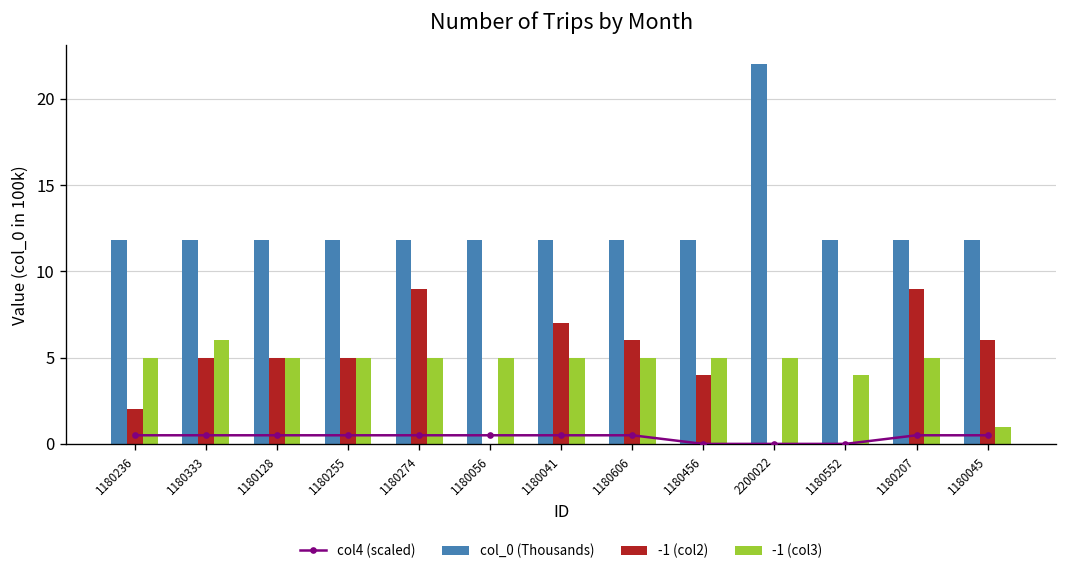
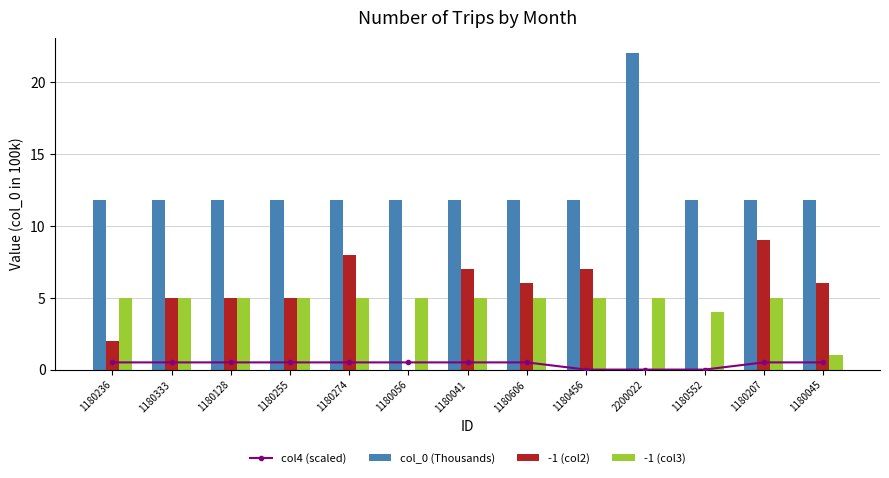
  {
    "col_0 (Thousands)": {
      "1180236": 11.8,
      "1180333": 11.8,
      "1180128": 11.8,
      "1180255": 11.8,
      "1180274": 11.8,
      "1180056": 11.8,
      "1180041": 11.8,
      "1180606": 11.8,
      "1180456": 11.8,
      "2200022": 22,
      "1180552": 11.8,
      "1180207": 11.8,
      "1180045": 11.8
    },
    "col4 (scaled)": {
      "1180236": 0.5,
      "1180333": 0.5,
      "1180128": 0.5,
      "1180255": 0.5,
      "1180274": 0.5,
      "1180056": 0.5,
      "1180041": 0.5,
      "1180606": 0.5,
      "1180456": 0,
      "2200022": 0,
      "1180552": 0,
      "1180207": 0.5,
      "1180045": 0.5
    },
    "-1 (col2)": {
      "1180236": 2,
      "1180333": 5,
      "1180128": 5,
      "1180255": 5,
-     "1180274": 9,
+     "1180274": 8,
      "1180056": 0,
      "1180041": 7,
      "1180606": 6,
-     "1180456": 4,
+     "1180456": 7,
      "2200022": 0,
      "1180552": 0,
      "1180207": 9,
      "1180045": 6
    },
    "-1 (col3)": {
      "1180236": 5,
-     "1180333": 6,
+     "1180333": 5,
      "1180128": 5,
      "1180255": 5,
      "1180274": 5,
      "1180056": 5,
      "1180041": 5,
      "1180606": 5,
      "1180456": 5,
      "2200022": 5,
      "1180552": 4,
      "1180207": 5,
      "1180045": 1
    }
  }
